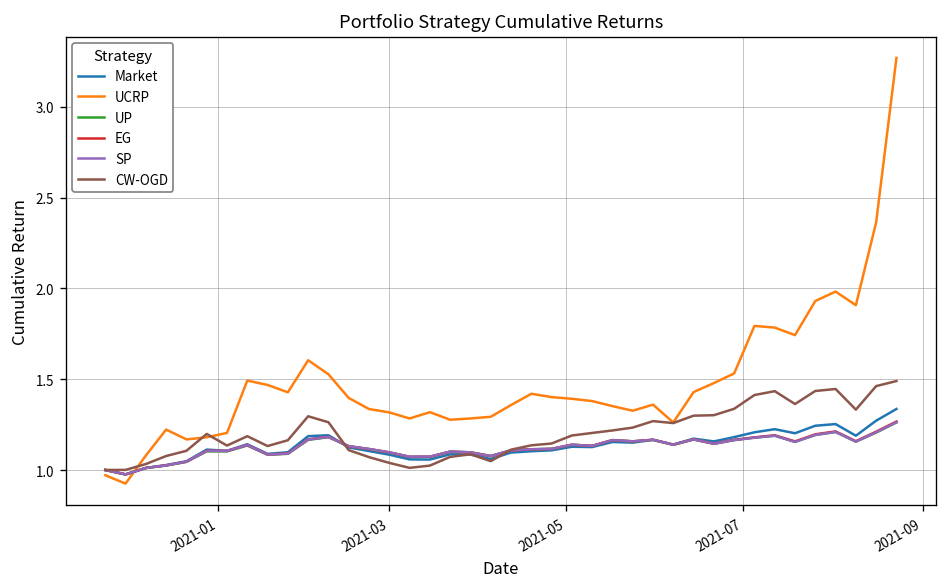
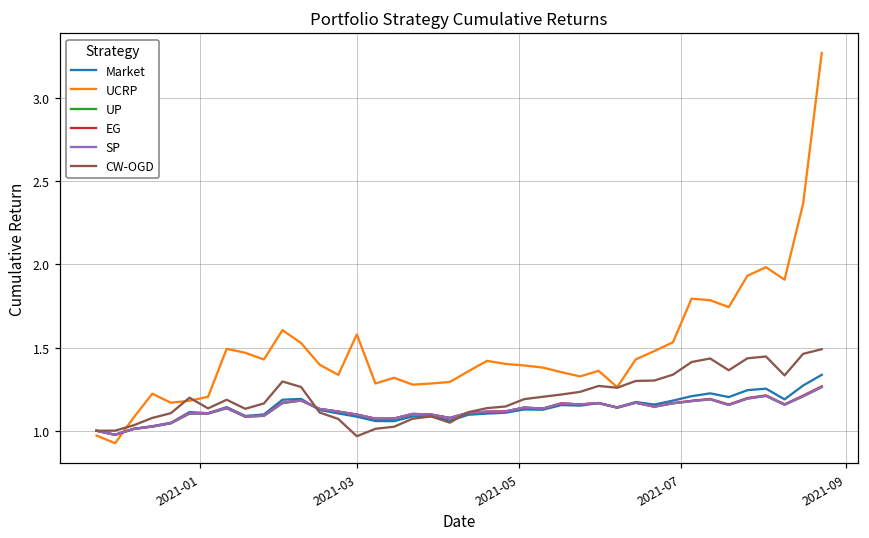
  {
    "UCRP": {
-     "2021-03": 1.32
+     "2021-03": 1.58
    },
    "CW-OGD": {
-     "2021-03": 1.04
+     "2021-03": 0.97
    }
  }
